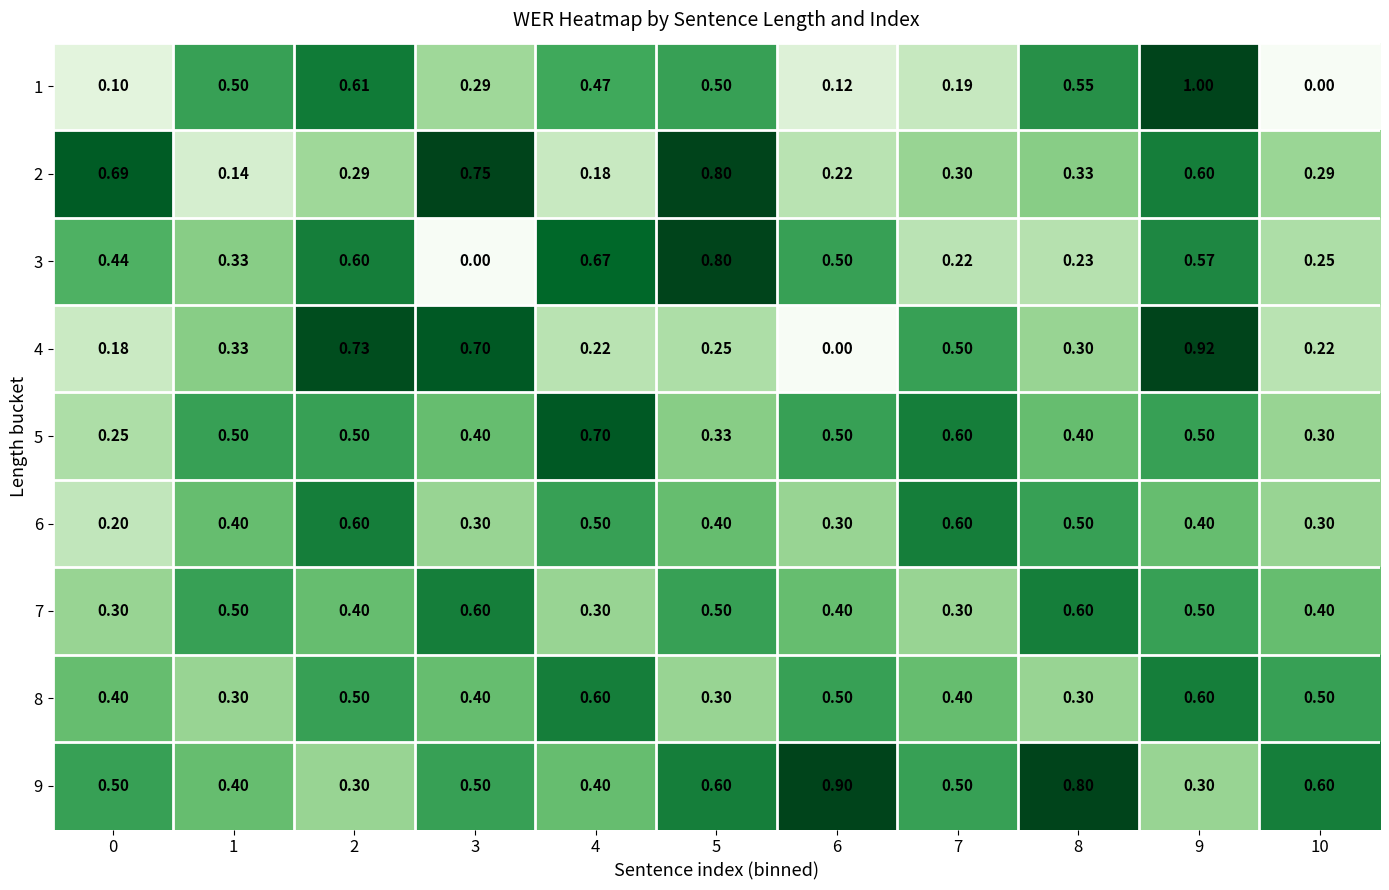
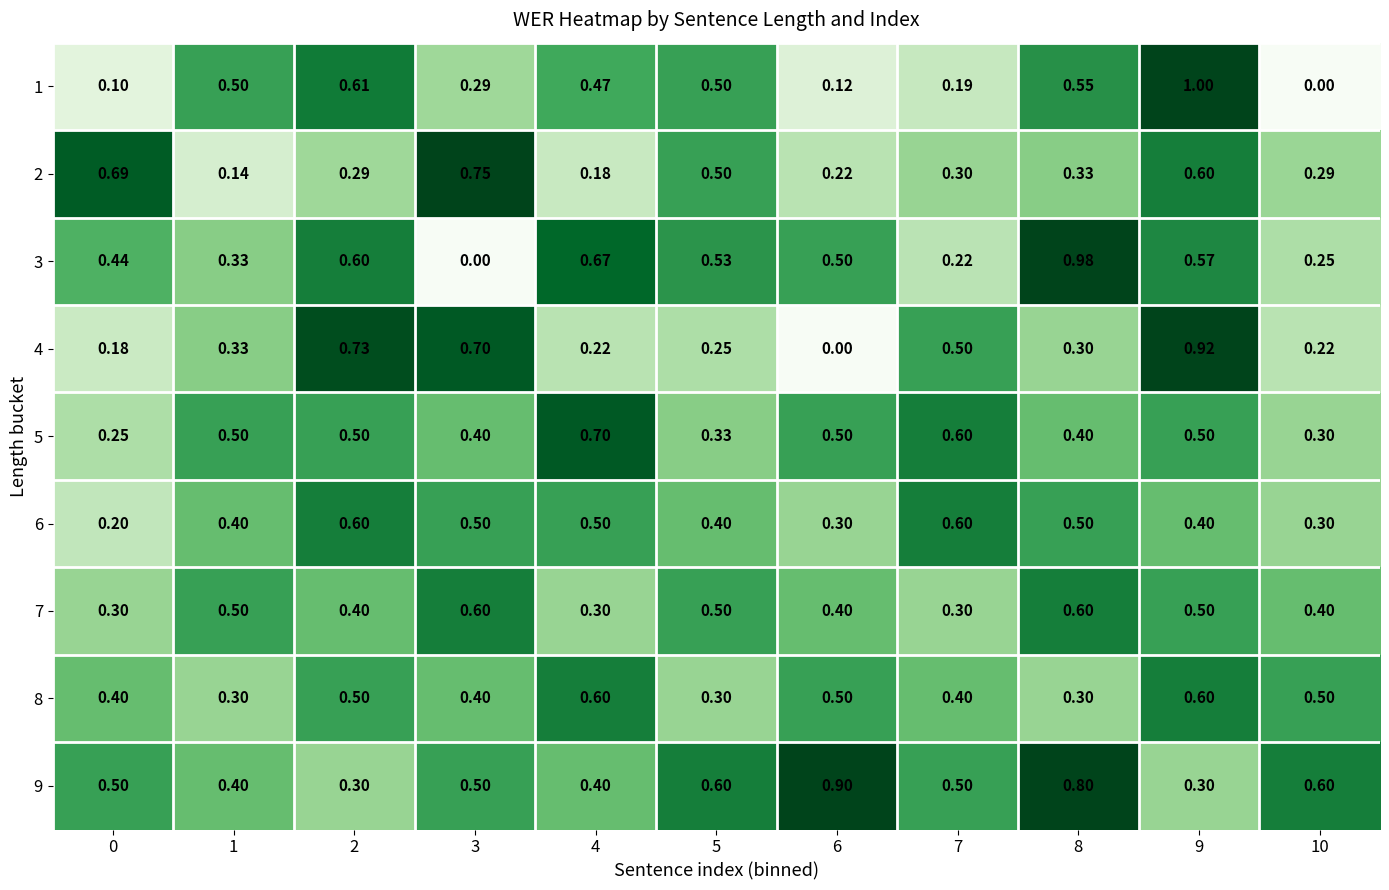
  {
    "1": {
      "0": 0.10,
      "1": 0.50,
      "2": 0.61,
      "3": 0.29,
      "4": 0.47,
      "5": 0.50,
      "6": 0.12,
      "7": 0.19,
      "8": 0.55,
      "9": 1.00,
      "10": 0.00
    },
    "2": {
      "0": 0.69,
      "1": 0.14,
      "2": 0.29,
      "3": 0.75,
      "4": 0.18,
-     "5": 0.80,
+     "5": 0.50,
      "6": 0.22,
      "7": 0.30,
      "8": 0.33,
      "9": 0.60,
      "10": 0.29
    },
    "3": {
      "0": 0.44,
      "1": 0.33,
      "2": 0.60,
      "3": 0.00,
      "4": 0.67,
-     "5": 0.80,
+     "5": 0.53,
      "6": 0.50,
      "7": 0.22,
-     "8": 0.23,
+     "8": 0.98,
      "9": 0.57,
      "10": 0.25
    },
    "4": {
      "0": 0.18,
      "1": 0.33,
      "2": 0.73,
      "3": 0.70,
      "4": 0.22,
      "5": 0.25,
      "6": 0.00,
      "7": 0.50,
      "8": 0.30,
      "9": 0.92,
      "10": 0.22
    },
    "5": {
      "0": 0.25,
      "1": 0.50,
      "2": 0.50,
      "3": 0.40,
      "4": 0.70,
      "5": 0.33,
      "6": 0.50,
      "7": 0.60,
      "8": 0.40,
      "9": 0.50,
      "10": 0.30
    },
    "6": {
      "0": 0.20,
      "1": 0.40,
      "2": 0.60,
-     "3": 0.30,
+     "3": 0.50,
      "4": 0.50,
      "5": 0.40,
      "6": 0.30,
      "7": 0.60,
      "8": 0.50,
      "9": 0.40,
      "10": 0.30
    },
    "7": {
      "0": 0.30,
      "1": 0.50,
      "2": 0.40,
      "3": 0.60,
      "4": 0.30,
      "5": 0.50,
      "6": 0.40,
      "7": 0.30,
      "8": 0.60,
      "9": 0.50,
      "10": 0.40
    },
    "8": {
      "0": 0.40,
      "1": 0.30,
      "2": 0.50,
      "3": 0.40,
      "4": 0.60,
      "5": 0.30,
      "6": 0.50,
      "7": 0.40,
      "8": 0.30,
      "9": 0.60,
      "10": 0.50
    },
    "9": {
      "0": 0.50,
      "1": 0.40,
      "2": 0.30,
      "3": 0.50,
      "4": 0.40,
      "5": 0.60,
      "6": 0.90,
      "7": 0.50,
      "8": 0.80,
      "9": 0.30,
      "10": 0.60
    }
  }
